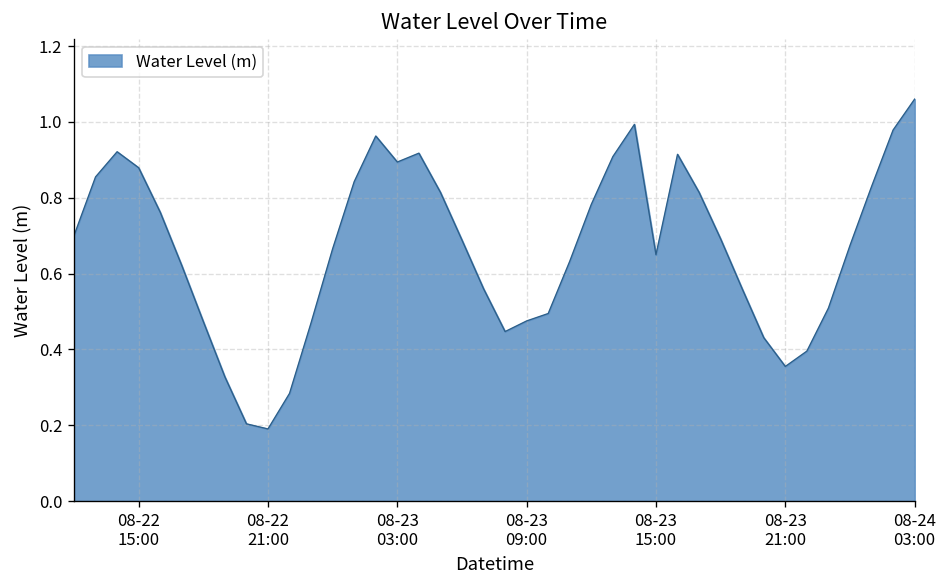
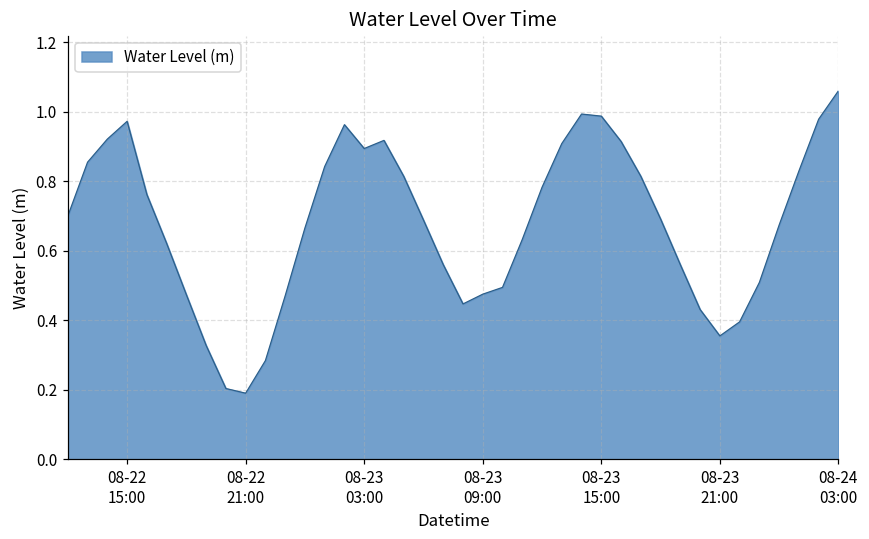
  {
-   "08-22 15:00": 0.88,
+   "08-22 15:00": 0.97,
    "08-22 21:00": 0.19,
    "08-23 03:00": 0.89,
    "08-23 09:00": 0.48,
-   "08-23 15:00": 0.65,
+   "08-23 15:00": 0.99,
    "08-23 21:00": 0.35,
    "08-24 03:00": 1.06
  }
